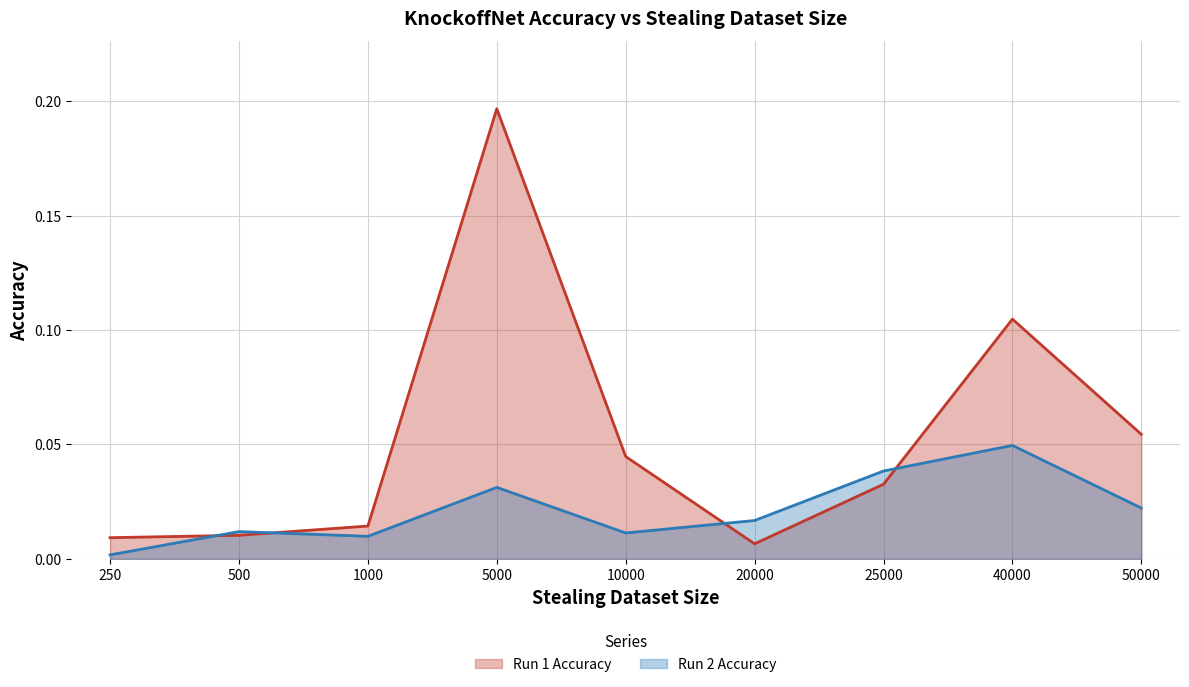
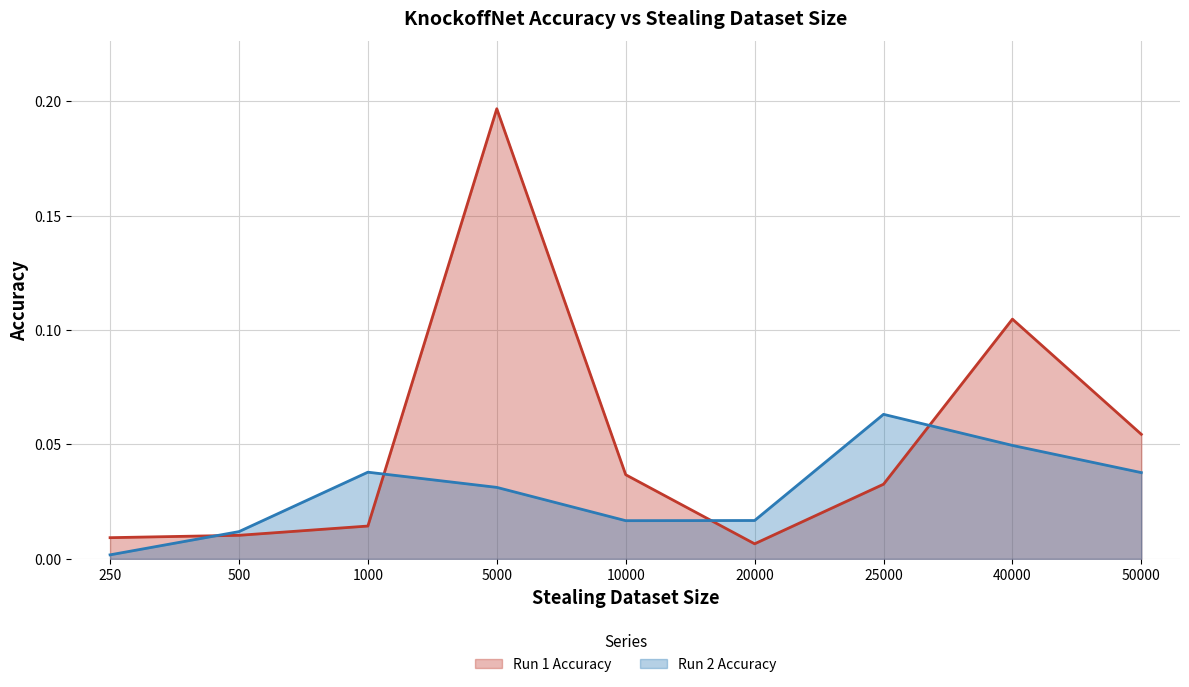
  {
    "Run 1 Accuracy": {
      "250": 0.009,
      "500": 0.010,
      "1000": 0.014,
      "5000": 0.197,
-     "10000": 0.045,
+     "10000": 0.037,
      "20000": 0.007,
      "25000": 0.033,
      "40000": 0.105,
      "50000": 0.054
    },
    "Run 2 Accuracy": {
      "250": 0.002,
      "500": 0.012,
-     "1000": 0.010,
+     "1000": 0.038,
      "5000": 0.031,
-     "10000": 0.011,
+     "10000": 0.017,
      "20000": 0.017,
-     "25000": 0.038,
+     "25000": 0.063,
      "40000": 0.050,
-     "50000": 0.022
+     "50000": 0.038
    }
  }
